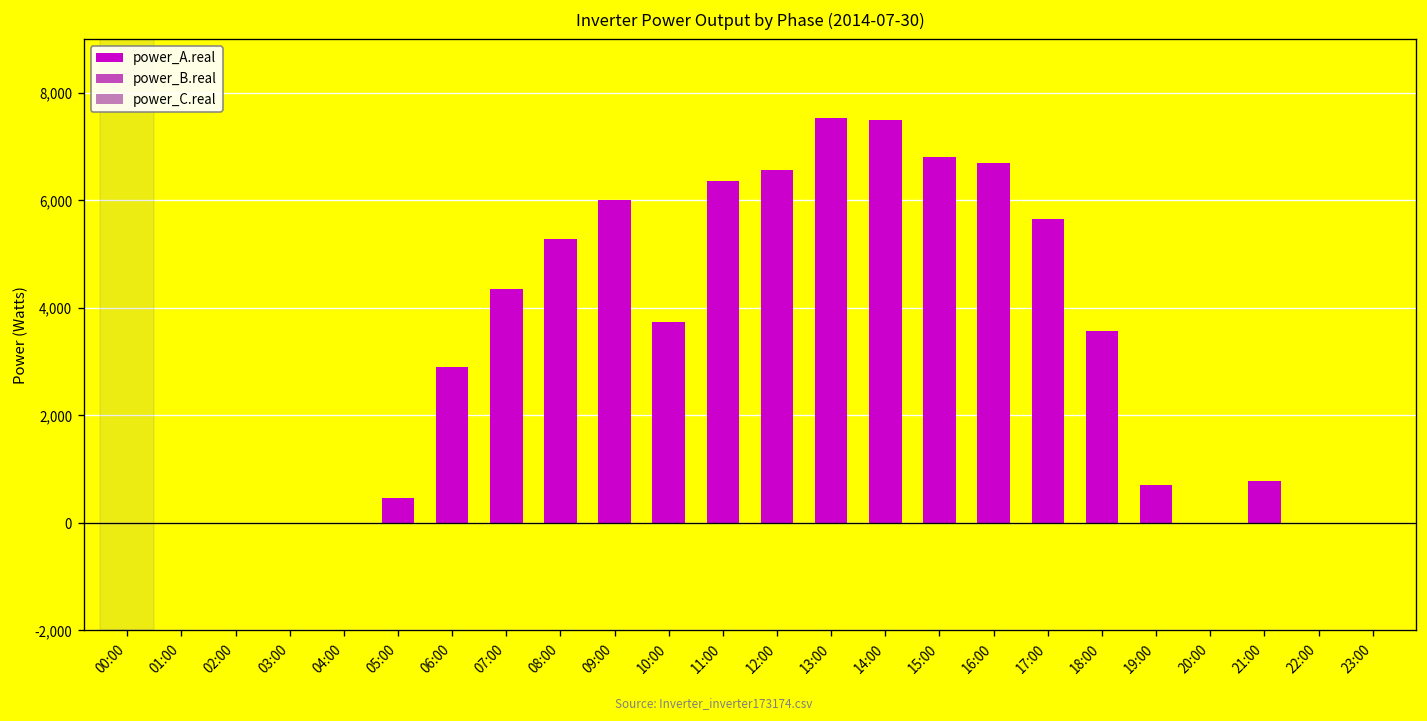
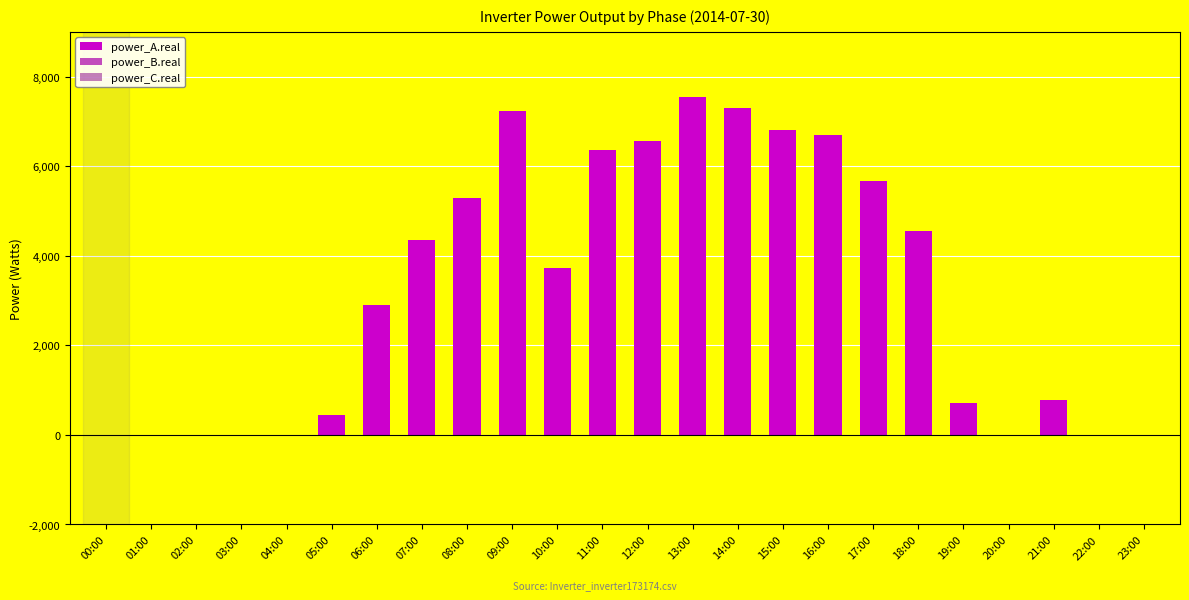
  {
    "power_A.real": {
      "00:00": "0",
      "01:00": "0",
      "02:00": "0",
      "03:00": "0",
      "04:00": "0",
      "05:00": "500",
      "06:00": "2,900",
      "07:00": "4,400",
      "08:00": "5,300",
-     "09:00": "6,000",
+     "09:00": "7,200",
      "10:00": "3,700",
      "11:00": "6,400",
      "12:00": "6,600",
      "13:00": "7,500",
-     "14:00": "7,500",
+     "14:00": "7,300",
      "15:00": "6,800",
      "16:00": "6,700",
      "17:00": "5,700",
-     "18:00": "3,600",
+     "18:00": "4,600",
      "19:00": "700",
      "20:00": "0",
      "21:00": "800",
      "22:00": "0",
      "23:00": "0"
    },
    "power_C.real": {
      "00:00": "0",
      "01:00": "0",
      "02:00": "0",
      "03:00": "0",
      "04:00": "0",
      "05:00": "0",
      "06:00": "0",
      "07:00": "0",
      "08:00": "0",
      "09:00": "0",
      "10:00": "0",
      "11:00": "0",
      "12:00": "0",
      "13:00": "0",
      "14:00": "0",
      "15:00": "0",
      "16:00": "0",
      "17:00": "0",
      "18:00": "0",
      "19:00": "0",
      "20:00": "0",
      "21:00": "0",
      "22:00": "0",
      "23:00": "0"
    }
  }
